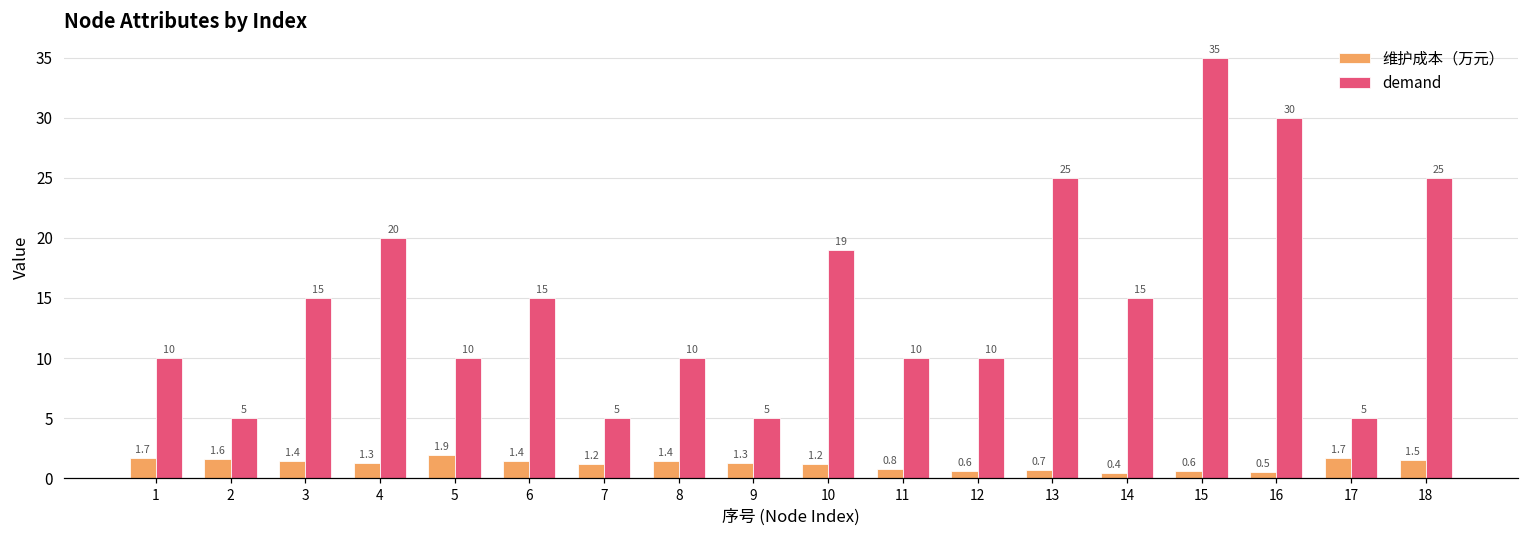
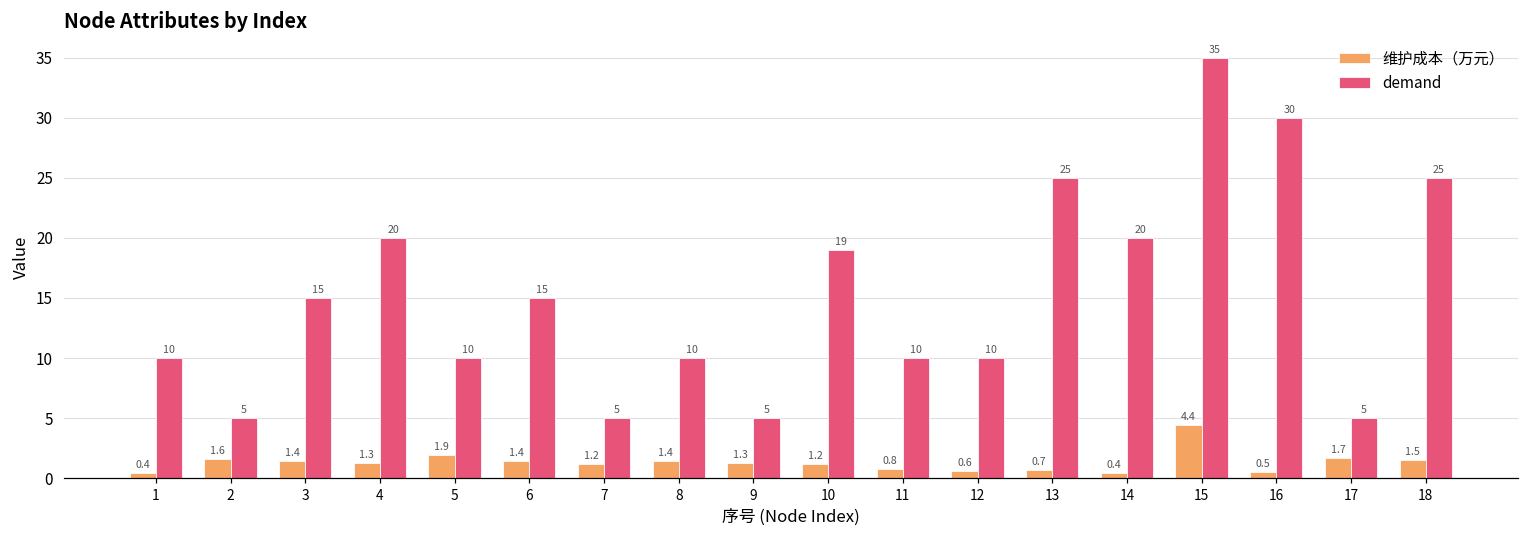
  {
    "维护成本（万元）": {
-     "1": 1.7,
+     "1": 0.4,
      "2": 1.6,
      "3": 1.4,
      "4": 1.3,
      "5": 1.9,
      "6": 1.4,
      "7": 1.2,
      "8": 1.4,
      "9": 1.3,
      "10": 1.2,
      "11": 0.8,
      "12": 0.6,
      "13": 0.7,
      "14": 0.4,
-     "15": 0.6,
+     "15": 4.4,
      "16": 0.5,
      "17": 1.7,
      "18": 1.5
    },
    "demand": {
      "1": 10,
      "2": 5,
      "3": 15,
      "4": 20,
      "5": 10,
      "6": 15,
      "7": 5,
      "8": 10,
      "9": 5,
      "10": 19,
      "11": 10,
      "12": 10,
      "13": 25,
-     "14": 15,
+     "14": 20,
      "15": 35,
      "16": 30,
      "17": 5,
      "18": 25
    }
  }
